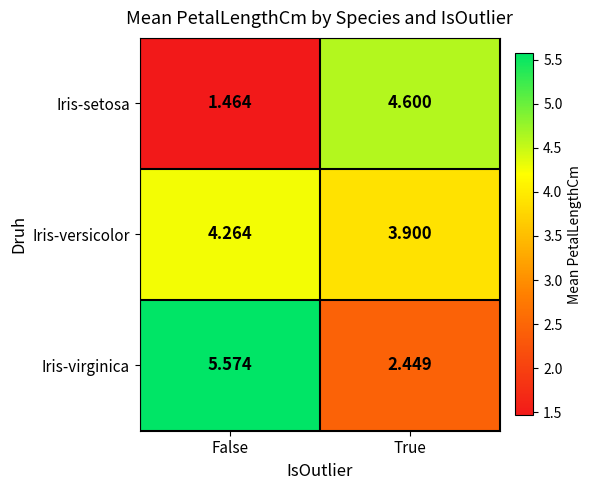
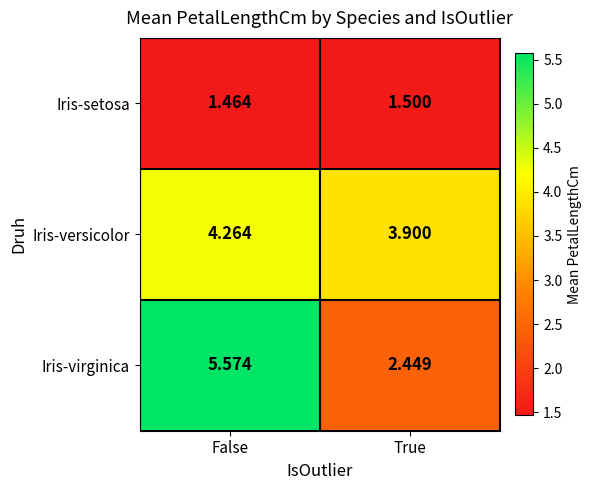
  {
    "Iris-setosa": {
      "False": 1.464,
-     "True": 4.600
+     "True": 1.500
    },
    "Iris-versicolor": {
      "False": 4.264,
      "True": 3.900
    },
    "Iris-virginica": {
      "False": 5.574,
      "True": 2.449
    }
  }
